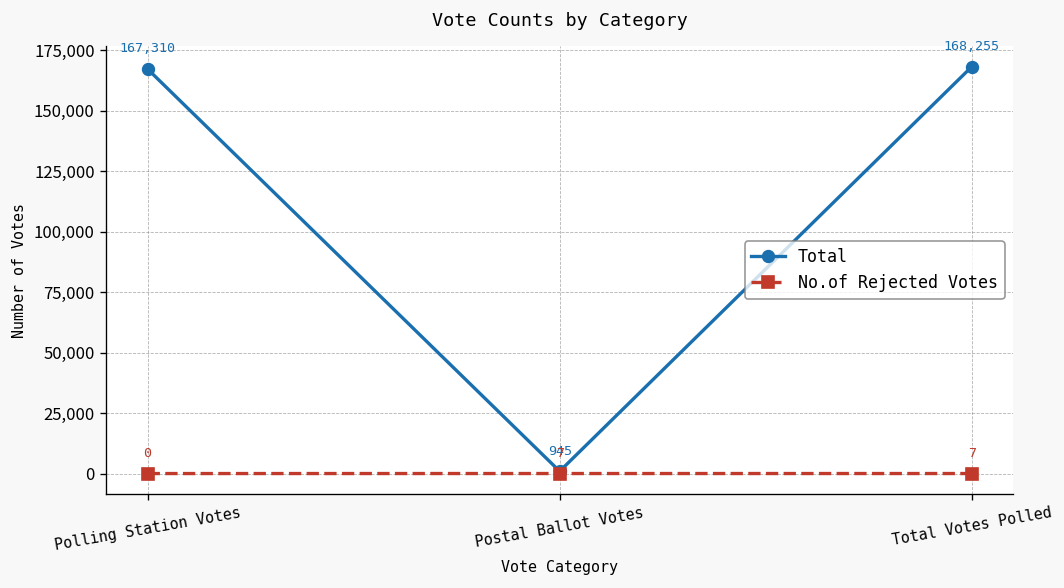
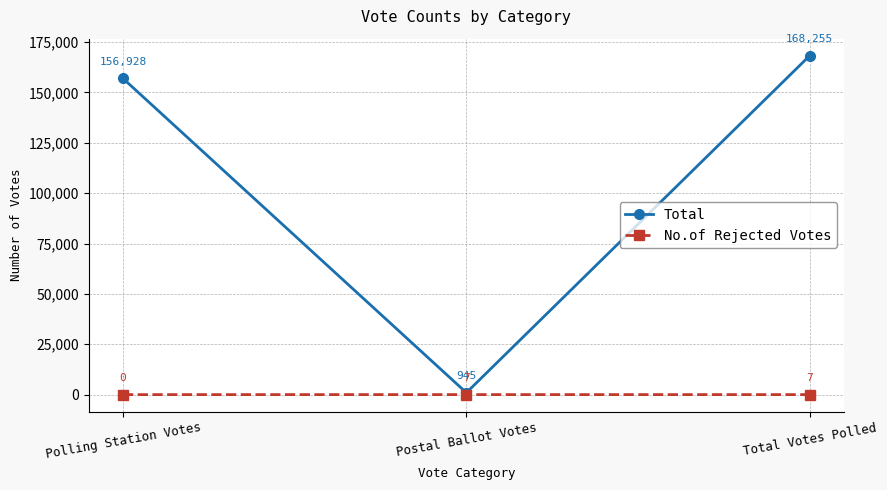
  {
    "Total": {
-     "Polling Station Votes": "167,310",
+     "Polling Station Votes": "156,928",
      "Total Votes Polled": "168,255"
    },
    "No.of Rejected Votes": {
      "Polling Station Votes": "0",
      "Total Votes Polled": "7"
    }
  }
